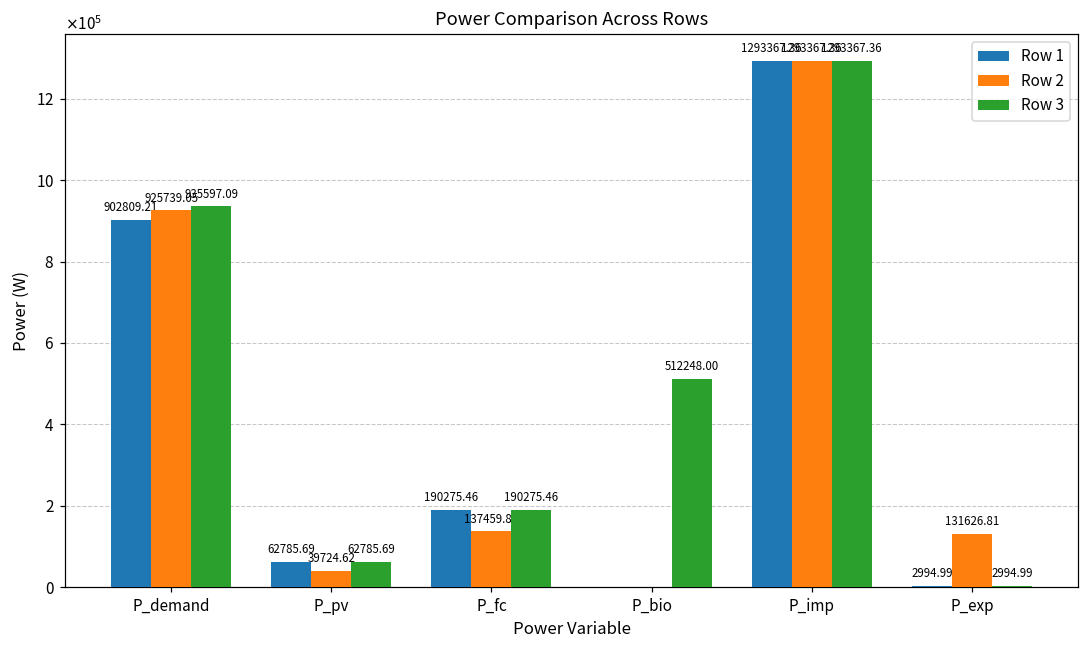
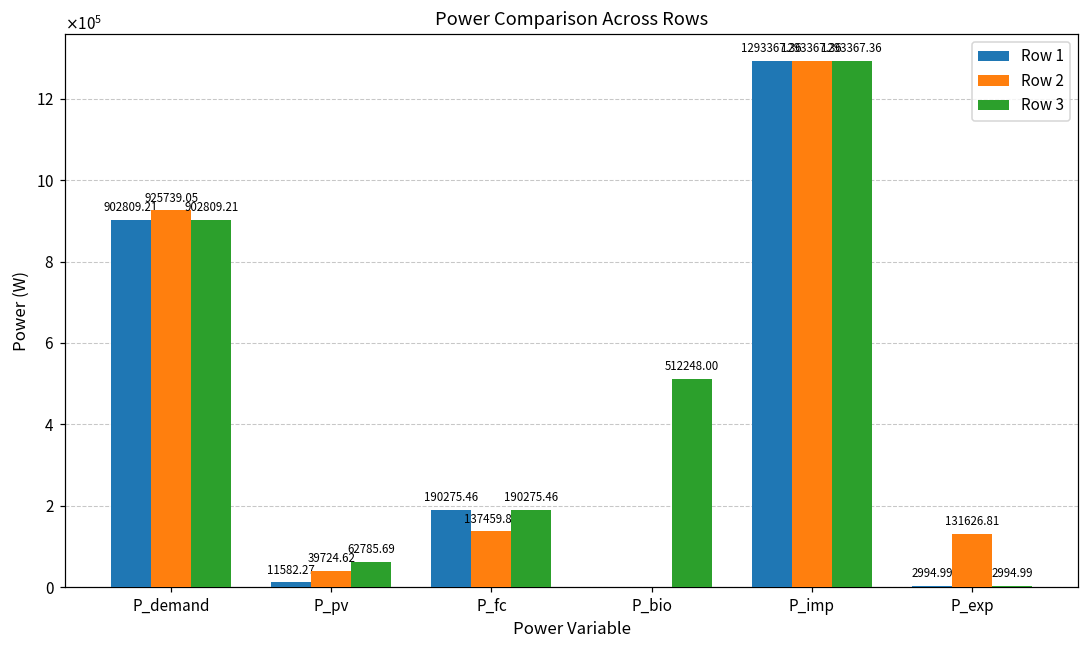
  {
    "Row 1": {
      "P_demand": 902809.21,
-     "P_pv": 62785.69,
+     "P_pv": 11582.27,
      "P_fc": 190275.46,
      "P_exp": 2994.99
    },
    "Row 2": {
      "P_demand": 925739.05,
      "P_pv": 39724.62,
      "P_fc": 137459.89,
      "P_exp": 131626.81
    },
    "Row 3": {
-     "P_demand": 935597.09,
+     "P_demand": 902809.21,
      "P_pv": 62785.69,
      "P_fc": 190275.46,
      "P_bio": 512248.00,
      "P_exp": 2994.99
    }
  }
